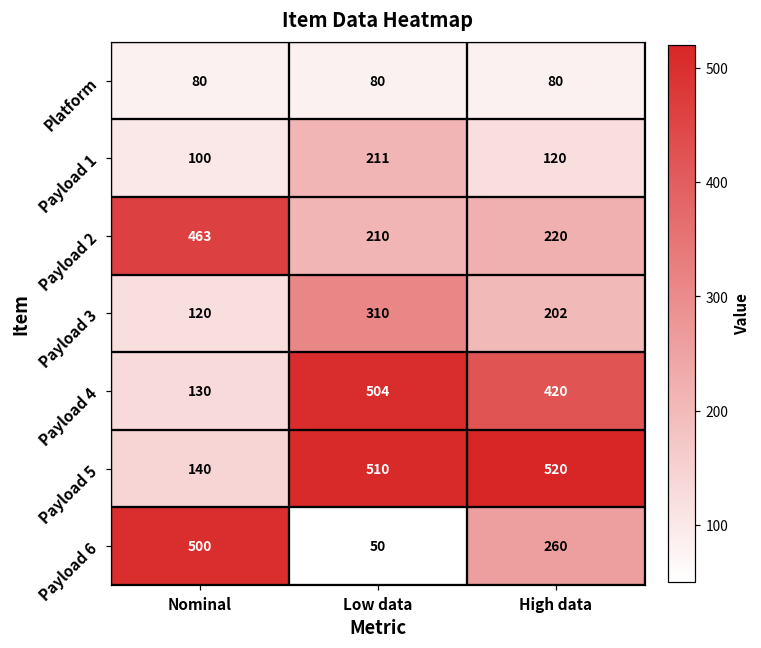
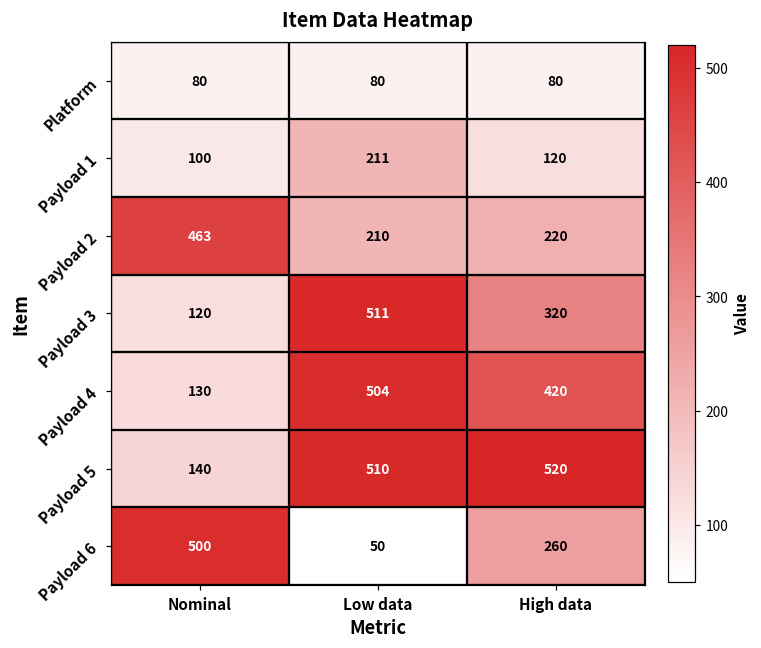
  {
    "Platform": {
      "Nominal": 80,
      "Low data": 80,
      "High data": 80
    },
    "Payload 1": {
      "Nominal": 100,
      "Low data": 211,
      "High data": 120
    },
    "Payload 2": {
      "Nominal": 463,
      "Low data": 210,
      "High data": 220
    },
    "Payload 3": {
      "Nominal": 120,
-     "Low data": 310,
-     "High data": 202
+     "Low data": 511,
+     "High data": 320
    },
    "Payload 4": {
      "Nominal": 130,
      "Low data": 504,
      "High data": 420
    },
    "Payload 5": {
      "Nominal": 140,
      "Low data": 510,
      "High data": 520
    },
    "Payload 6": {
      "Nominal": 500,
      "Low data": 50,
      "High data": 260
    }
  }
